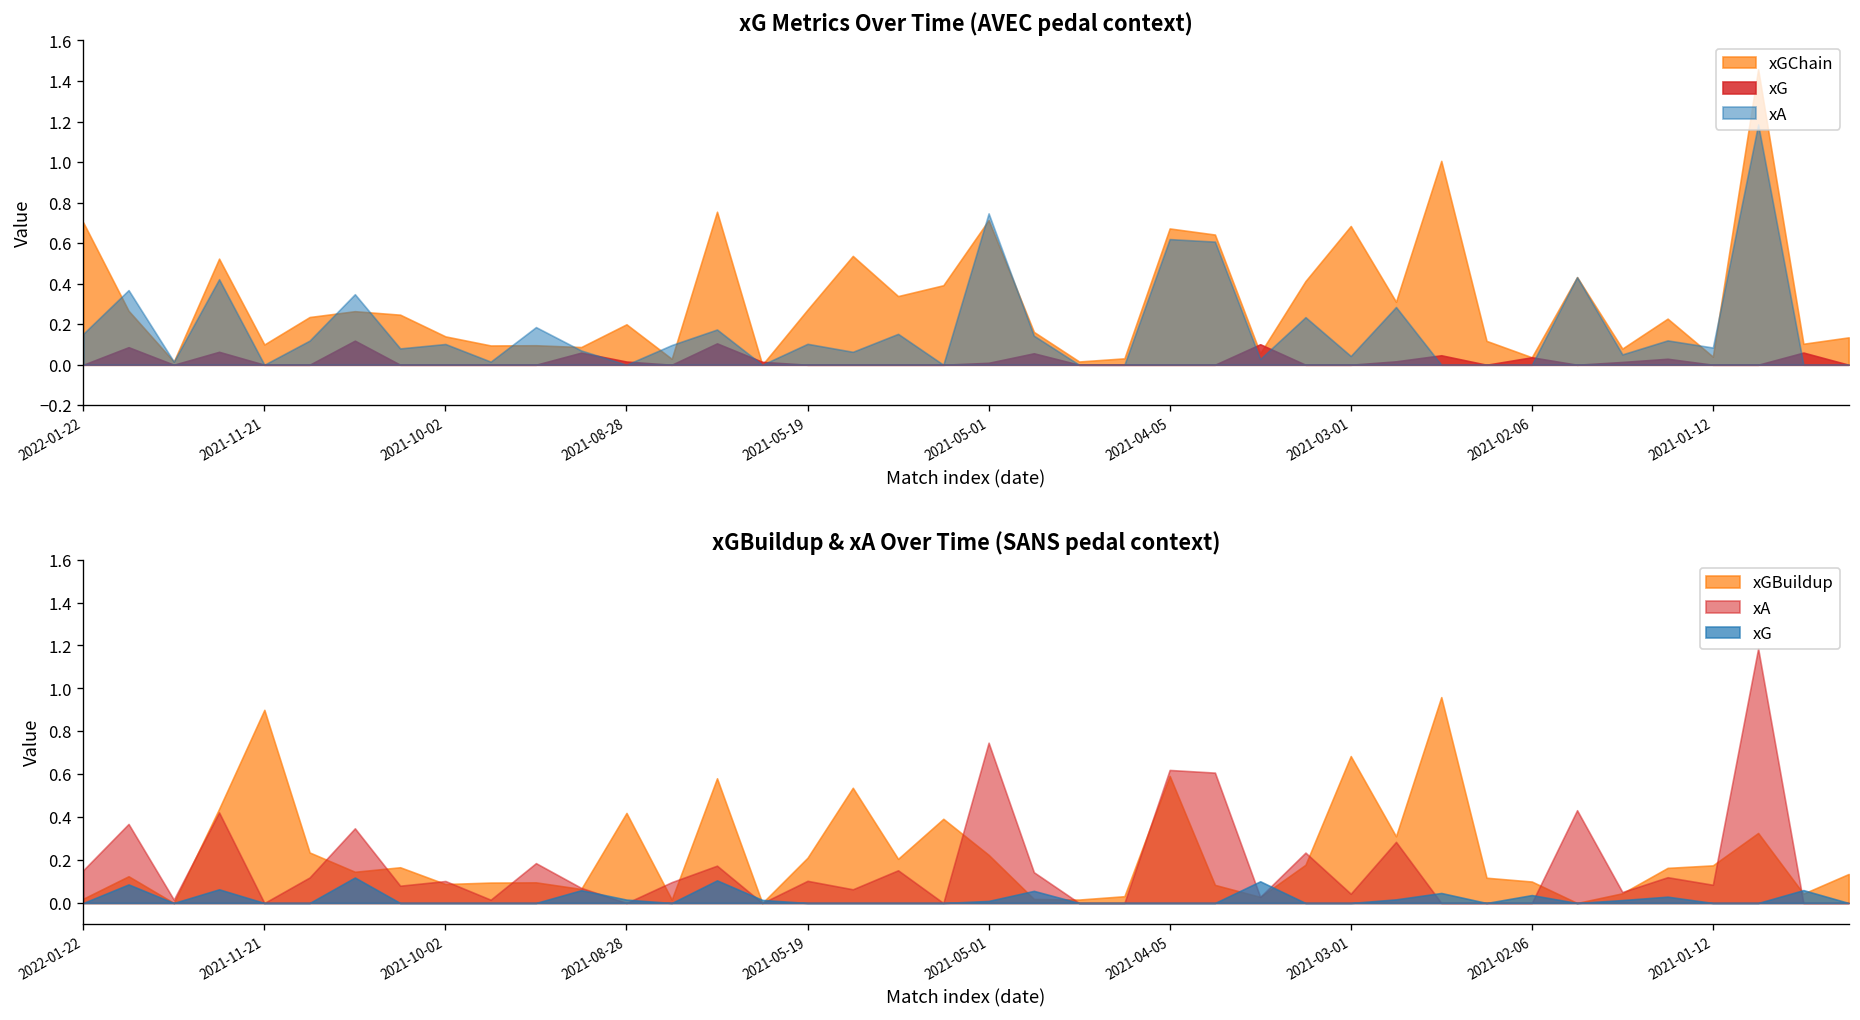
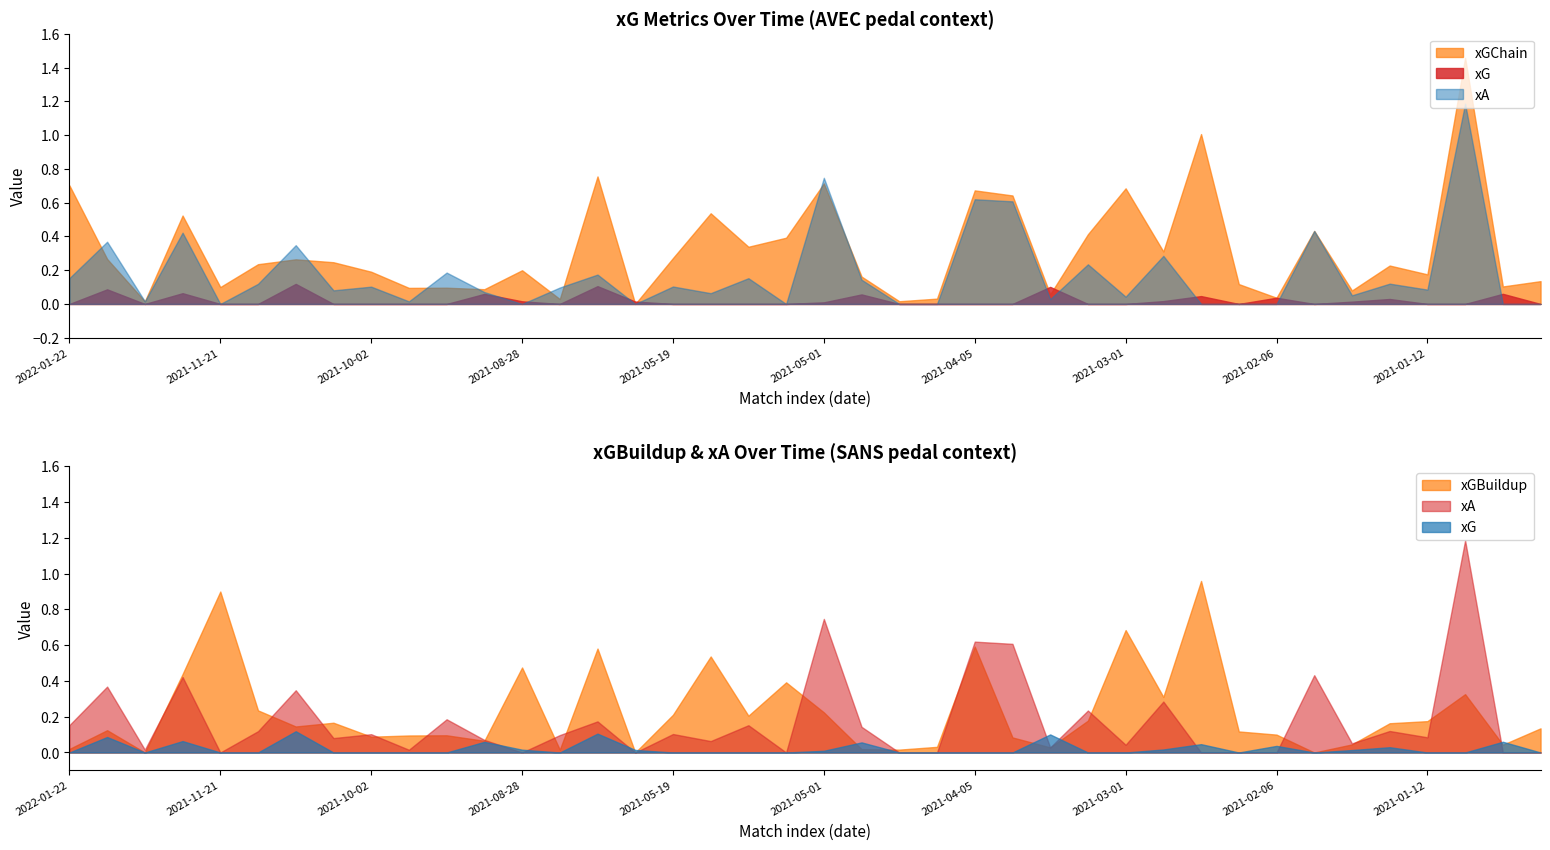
  {
    "xG Metrics Over Time (AVEC pedal context)": {
      "xGChain": {
        "2022-01-22": 0.70,
        "2021-11-21": 0.10,
-       "2021-10-02": 0.14,
+       "2021-10-02": 0.19,
        "2021-08-28": 0.20,
        "2021-05-19": 0.27,
        "2021-05-01": 0.71,
        "2021-04-05": 0.67,
        "2021-03-01": 0.68,
-       "2021-01-12": 0.04
+       "2021-01-12": 0.18
      }
    },
    "xGBuildup & xA Over Time (SANS pedal context)": {
      "xGBuildup": {
        "2022-01-22": 0.02,
        "2021-11-21": 0.90,
-       "2021-08-28": 0.42,
+       "2021-08-28": 0.48,
        "2021-05-19": 0.21,
        "2021-05-01": 0.22,
        "2021-04-05": 0.59,
        "2021-03-01": 0.68,
        "2021-02-06": 0.10,
        "2021-01-12": 0.18
      },
      "xA": {
        "2022-01-22": 0.15,
        "2021-08-28": 0.00,
        "2021-05-19": 0.10,
        "2021-05-01": 0.75,
        "2021-04-05": 0.62,
        "2021-03-01": 0.04,
        "2021-02-06": 0.00,
        "2021-01-12": 0.08
      },
      "xG": {
        "2022-01-22": 0.00,
        "2021-10-02": 0.00,
        "2021-08-28": 0.02,
        "2021-05-19": 0.00,
        "2021-04-05": 0.00,
        "2021-03-01": 0.00,
        "2021-02-06": 0.04,
        "2021-01-12": 0.00
      }
    }
  }
